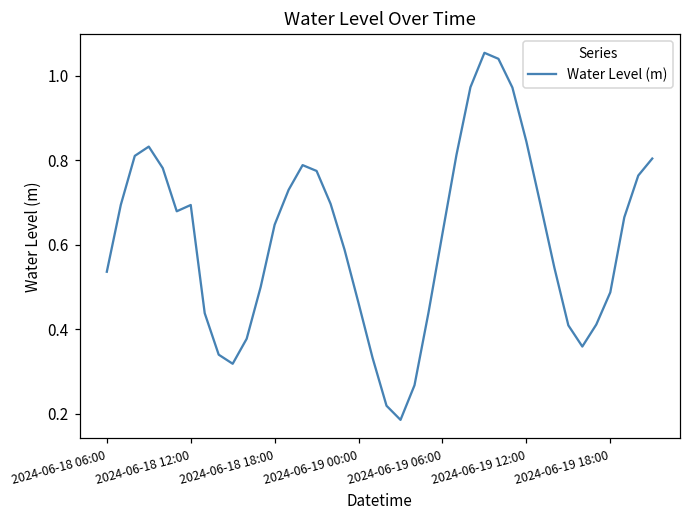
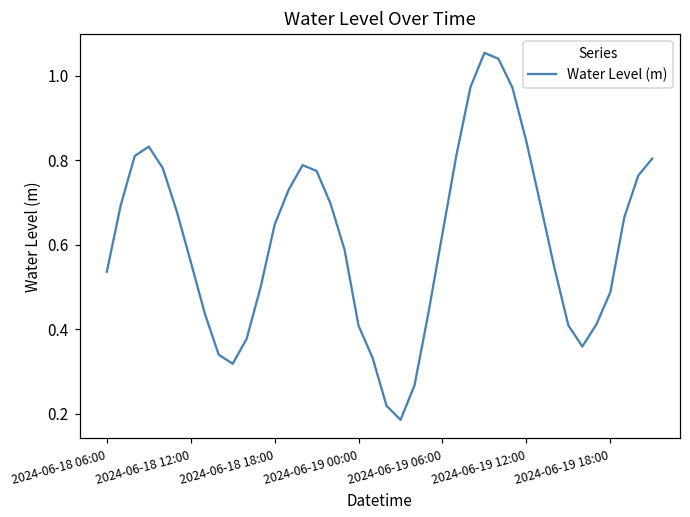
  {
    "2024-06-18 06:00": 0.54,
-   "2024-06-18 12:00": 0.69,
+   "2024-06-18 12:00": 0.56,
    "2024-06-18 18:00": 0.65,
-   "2024-06-19 00:00": 0.46,
+   "2024-06-19 00:00": 0.41,
    "2024-06-19 06:00": 0.63,
    "2024-06-19 12:00": 0.84,
    "2024-06-19 18:00": 0.49
  }
